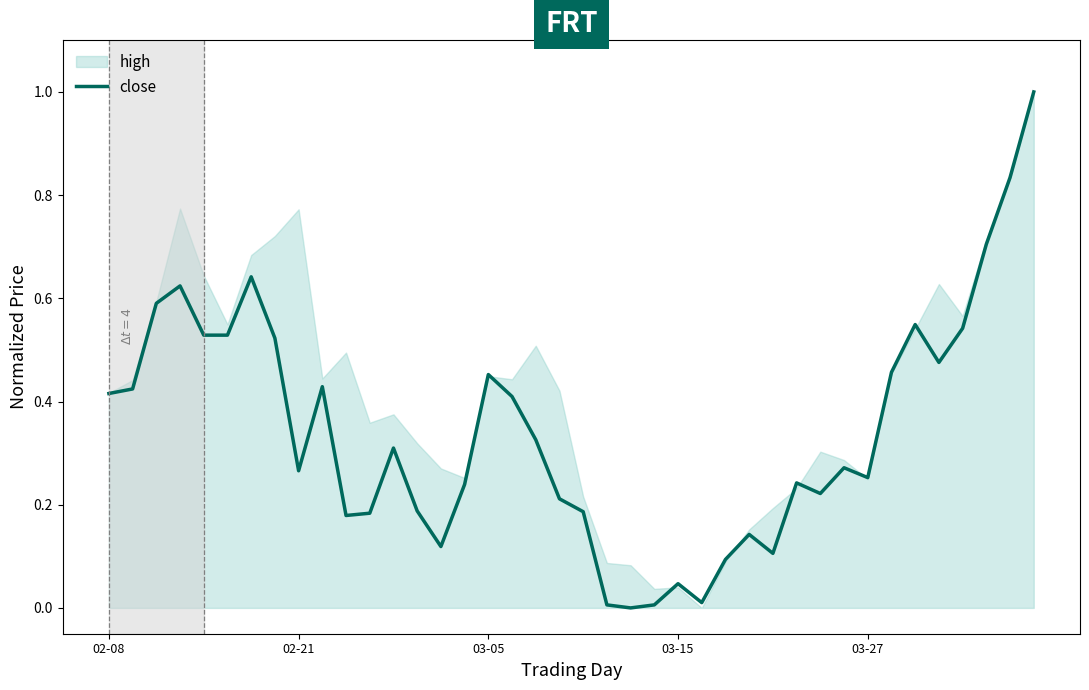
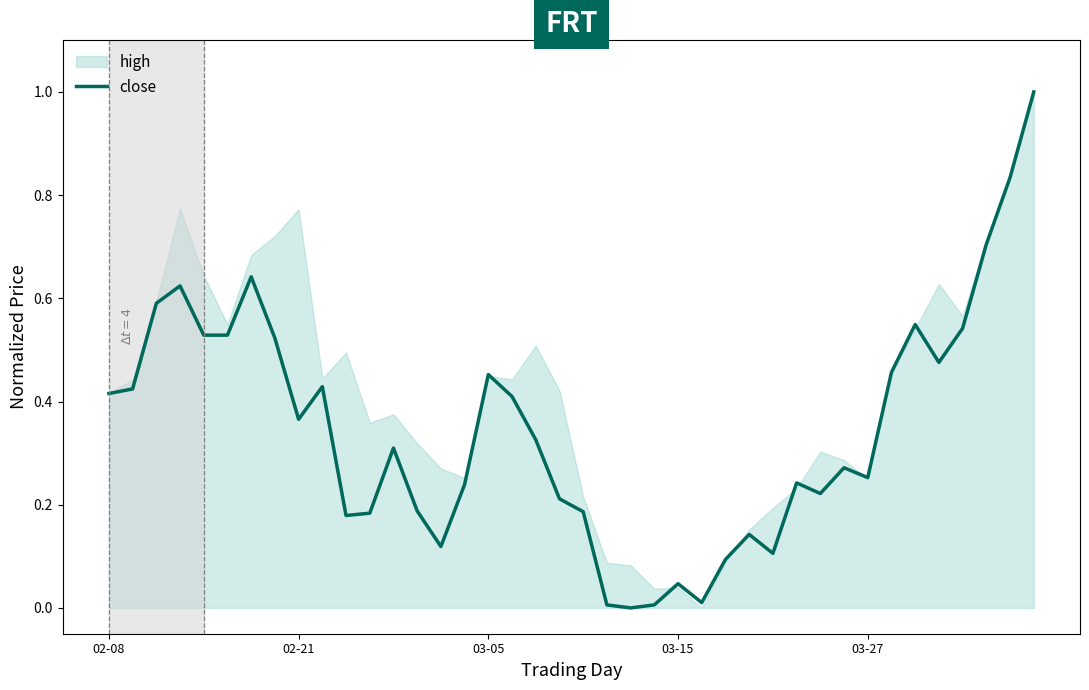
  {
    "close": {
-     "02-21": 0.27,
+     "02-21": 0.37,
      "03-15": 0.05
    },
    "high": {
      "02-21": 0.77,
      "03-15": 0.04
    }
  }
